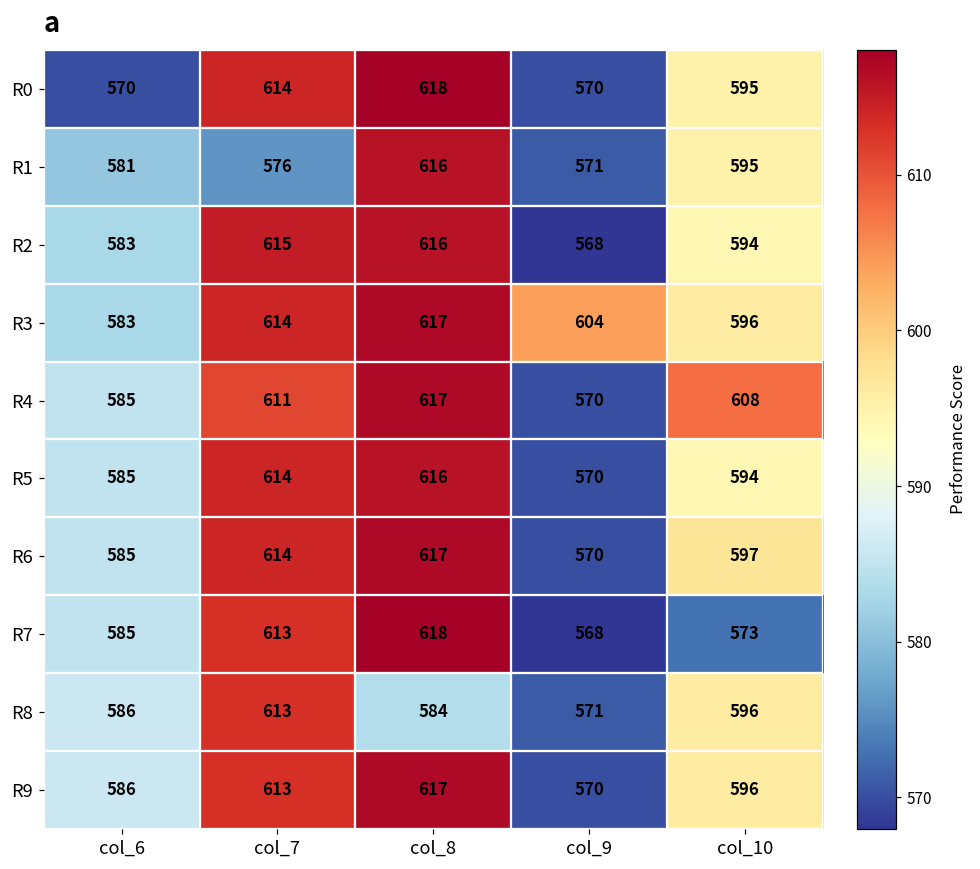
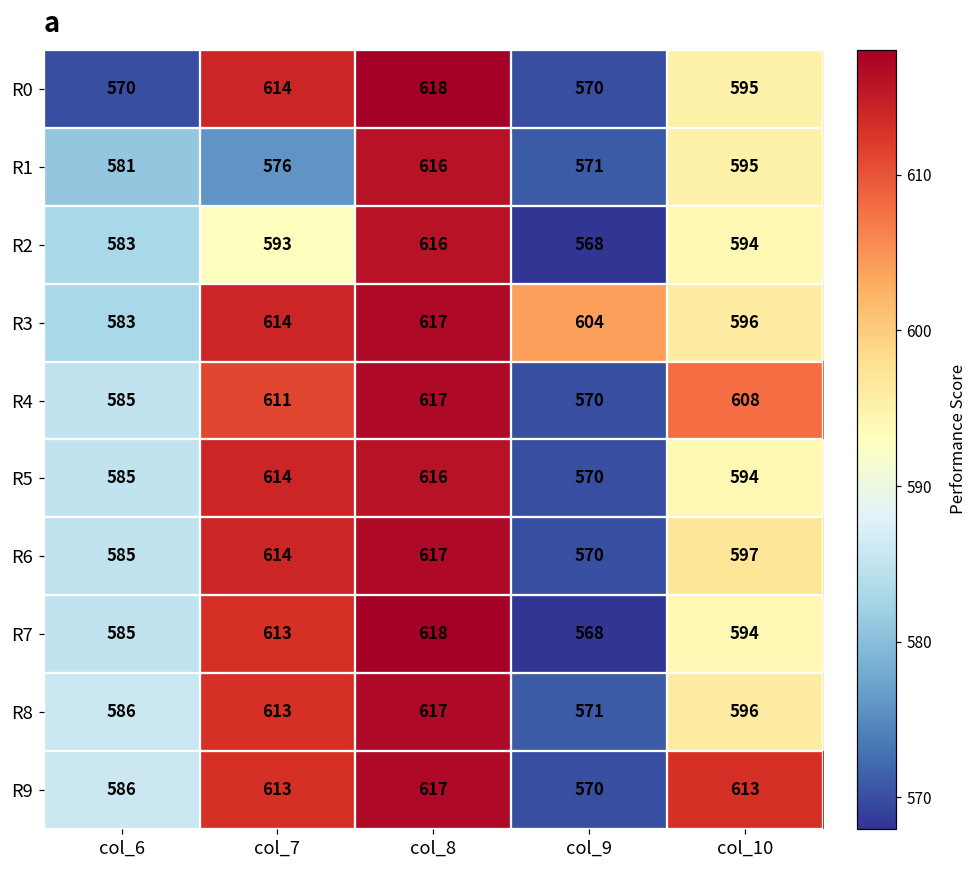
  {
    "R0": {
      "col_6": 570,
      "col_7": 614,
      "col_8": 618,
      "col_9": 570,
      "col_10": 595
    },
    "R1": {
      "col_6": 581,
      "col_7": 576,
      "col_8": 616,
      "col_9": 571,
      "col_10": 595
    },
    "R2": {
      "col_6": 583,
-     "col_7": 615,
+     "col_7": 593,
      "col_8": 616,
      "col_9": 568,
      "col_10": 594
    },
    "R3": {
      "col_6": 583,
      "col_7": 614,
      "col_8": 617,
      "col_9": 604,
      "col_10": 596
    },
    "R4": {
      "col_6": 585,
      "col_7": 611,
      "col_8": 617,
      "col_9": 570,
      "col_10": 608
    },
    "R5": {
      "col_6": 585,
      "col_7": 614,
      "col_8": 616,
      "col_9": 570,
      "col_10": 594
    },
    "R6": {
      "col_6": 585,
      "col_7": 614,
      "col_8": 617,
      "col_9": 570,
      "col_10": 597
    },
    "R7": {
      "col_6": 585,
      "col_7": 613,
      "col_8": 618,
      "col_9": 568,
-     "col_10": 573
+     "col_10": 594
    },
    "R8": {
      "col_6": 586,
      "col_7": 613,
-     "col_8": 584,
+     "col_8": 617,
      "col_9": 571,
      "col_10": 596
    },
    "R9": {
      "col_6": 586,
      "col_7": 613,
      "col_8": 617,
      "col_9": 570,
-     "col_10": 596
+     "col_10": 613
    }
  }
